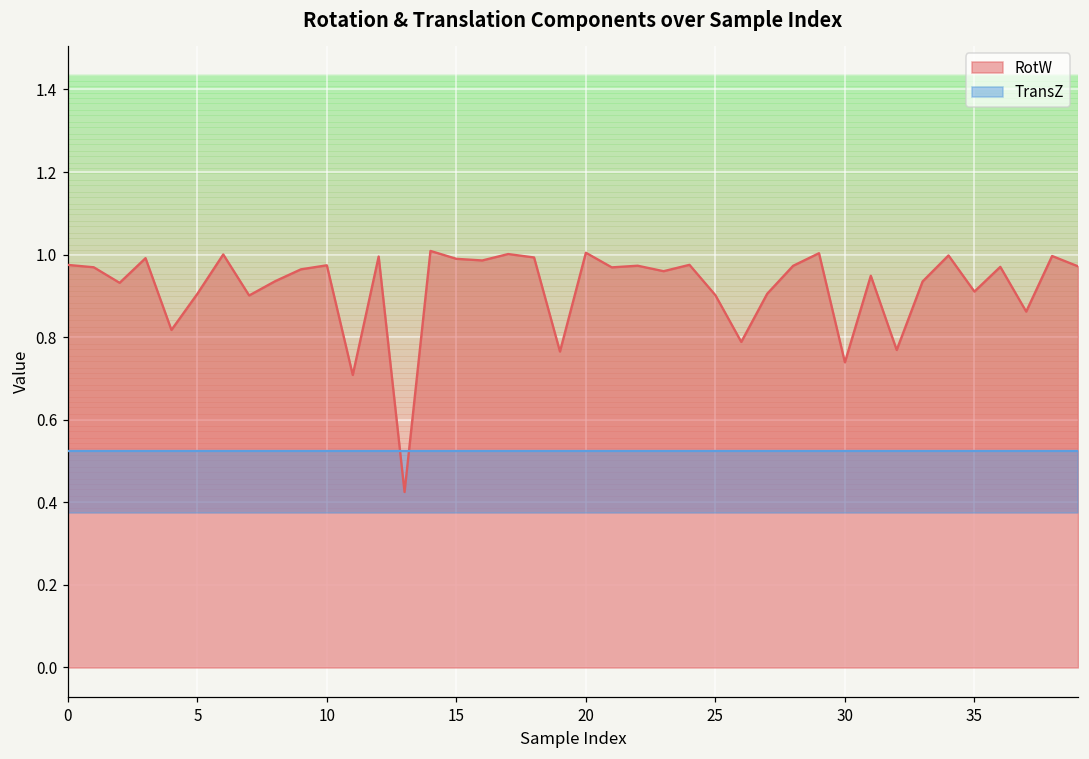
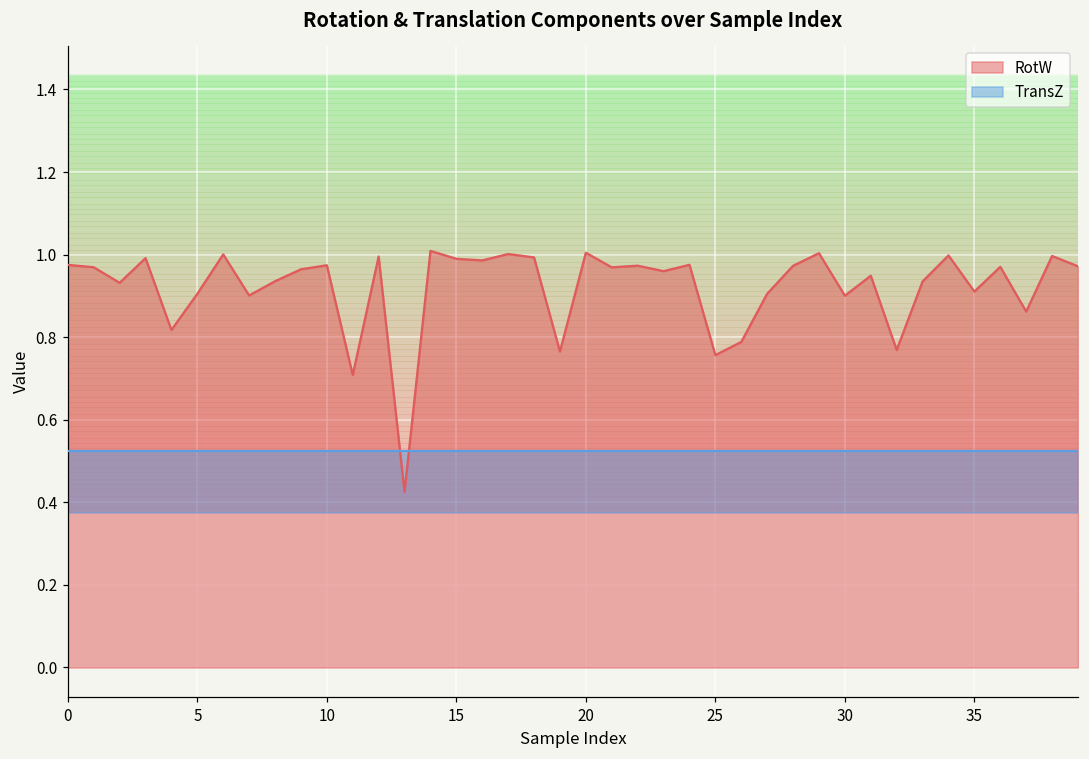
  {
    "RotW": {
      "0": 0.98,
      "5": 0.91,
      "10": 0.97,
      "15": 0.99,
      "20": 1.00,
-     "25": 0.90,
-     "30": 0.74,
+     "25": 0.76,
+     "30": 0.90,
      "35": 0.91
    },
    "TransZ": {
      "0": 0.52,
      "5": 0.52,
      "10": 0.52,
      "15": 0.52,
      "20": 0.52,
      "25": 0.52,
      "30": 0.52,
      "35": 0.52
    }
  }
